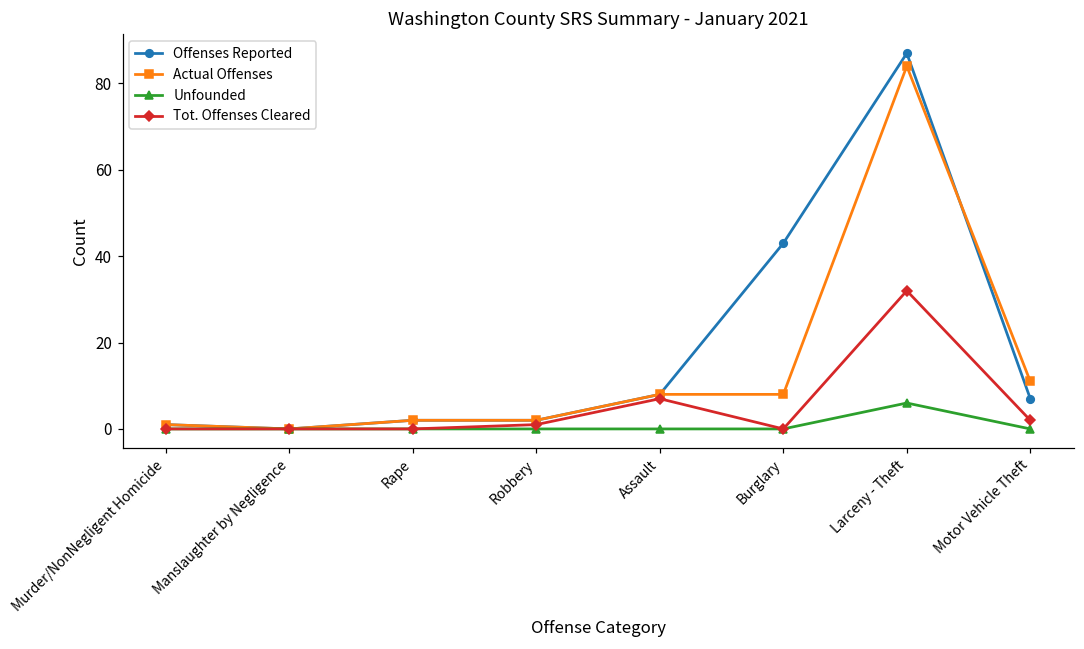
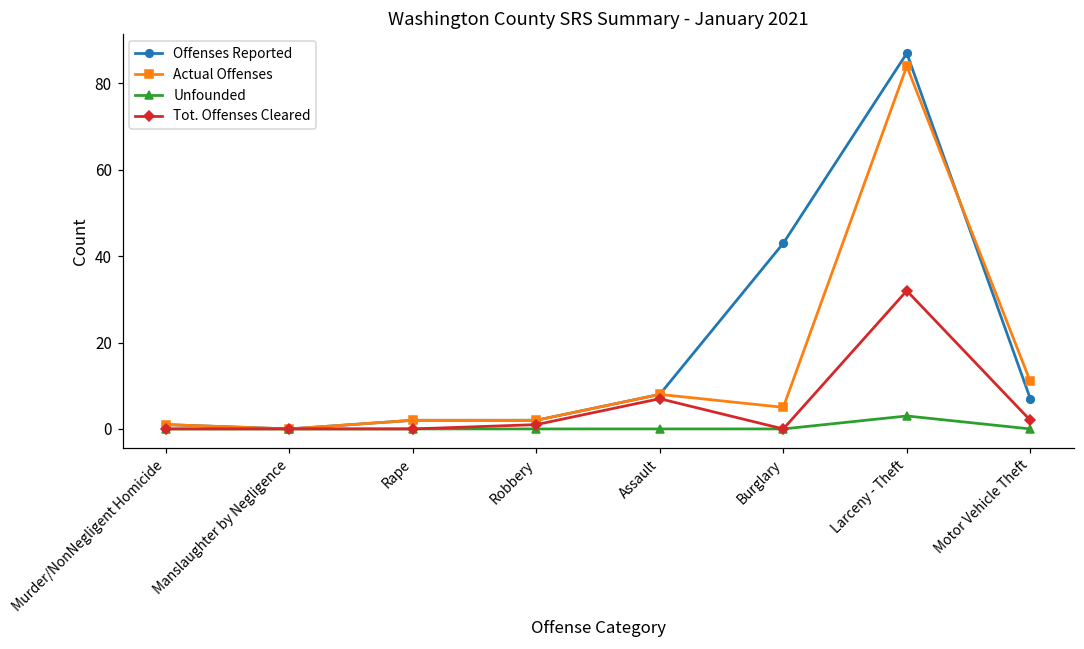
  {
    "Offenses Reported": {
      "Burglary": 43,
      "Larceny - Theft": 87,
      "Motor Vehicle Theft": 7
    },
    "Actual Offenses": {
-     "Burglary": 8,
+     "Burglary": 5,
      "Larceny - Theft": 84,
      "Motor Vehicle Theft": 11
    },
    "Unfounded": {
      "Robbery": 0,
      "Assault": 0,
-     "Larceny - Theft": 6,
+     "Larceny - Theft": 3,
      "Motor Vehicle Theft": 0
    },
    "Tot. Offenses Cleared": {
      "Robbery": 1,
      "Assault": 7,
      "Larceny - Theft": 32,
      "Motor Vehicle Theft": 2
    }
  }
